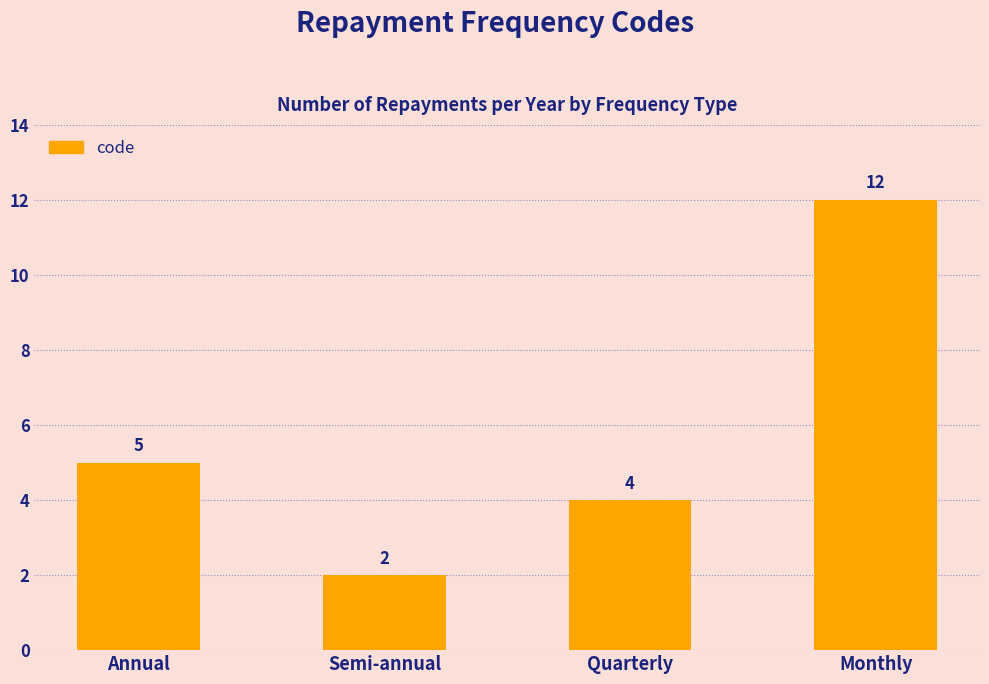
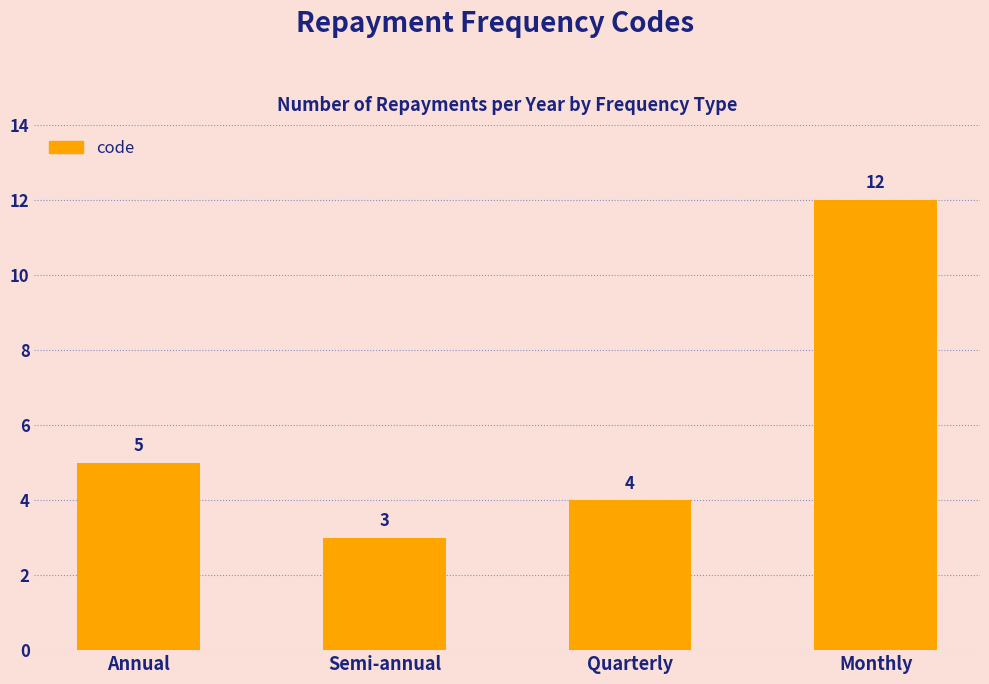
  {
    "Annual": 5,
-   "Semi-annual": 2,
+   "Semi-annual": 3,
    "Quarterly": 4,
    "Monthly": 12
  }
